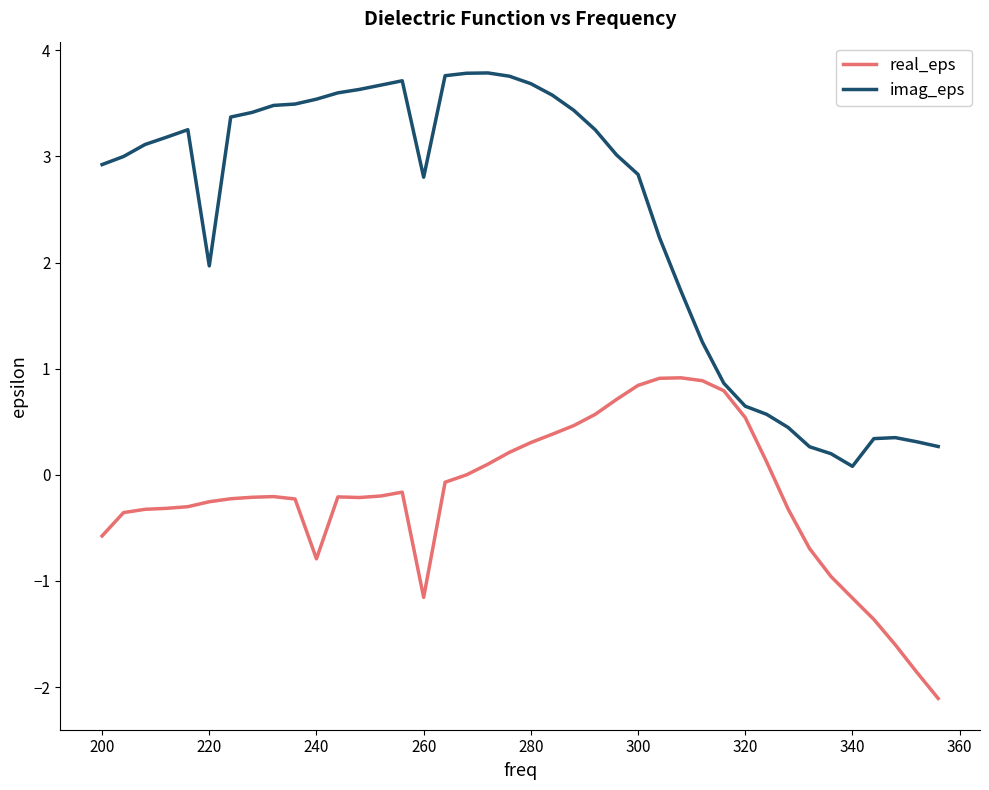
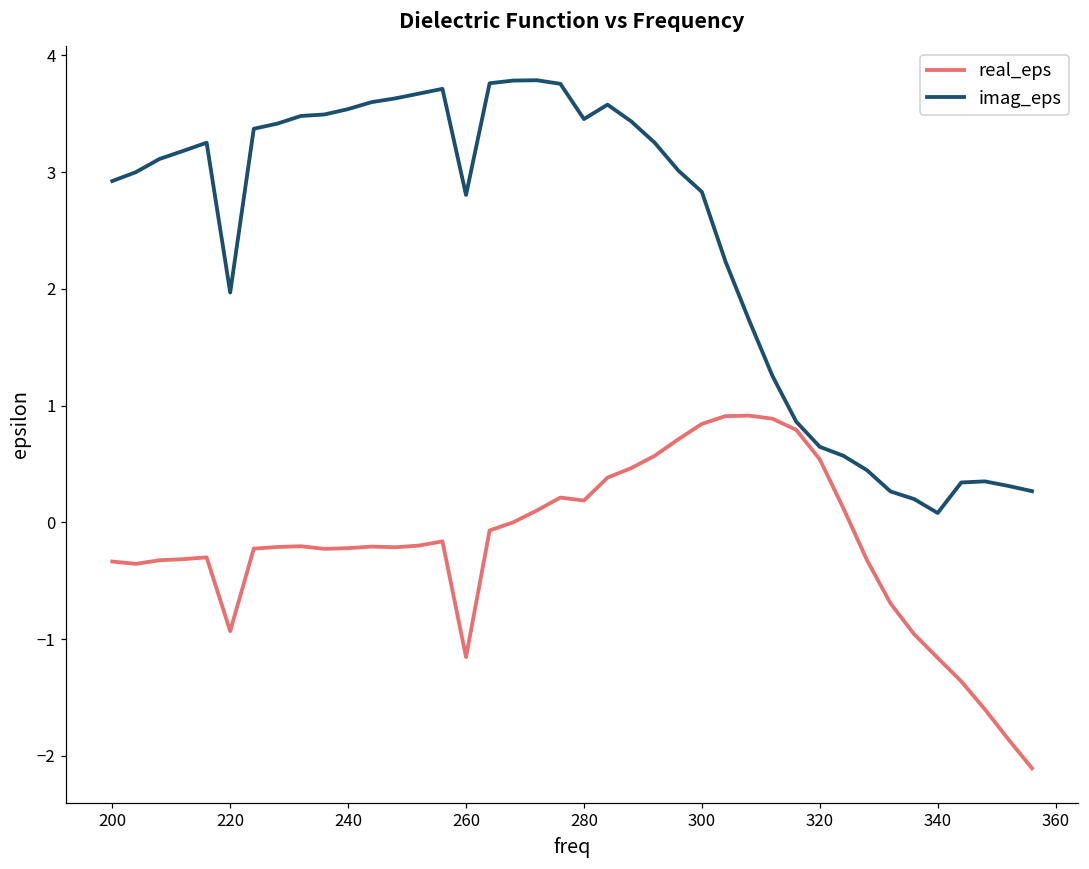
  {
    "real_eps": {
-     "200": -0.58,
-     "220": -0.25,
-     "240": -0.79,
+     "200": -0.34,
+     "220": -0.93,
+     "240": -0.22,
      "260": -1.15,
-     "280": 0.30,
+     "280": 0.19,
      "300": 0.84,
      "320": 0.54,
      "340": -1.16
    },
    "imag_eps": {
      "200": 2.92,
      "220": 1.97,
      "240": 3.54,
      "260": 2.80,
-     "280": 3.69,
+     "280": 3.45,
      "300": 2.83,
      "320": 0.65,
      "340": 0.08
    }
  }
